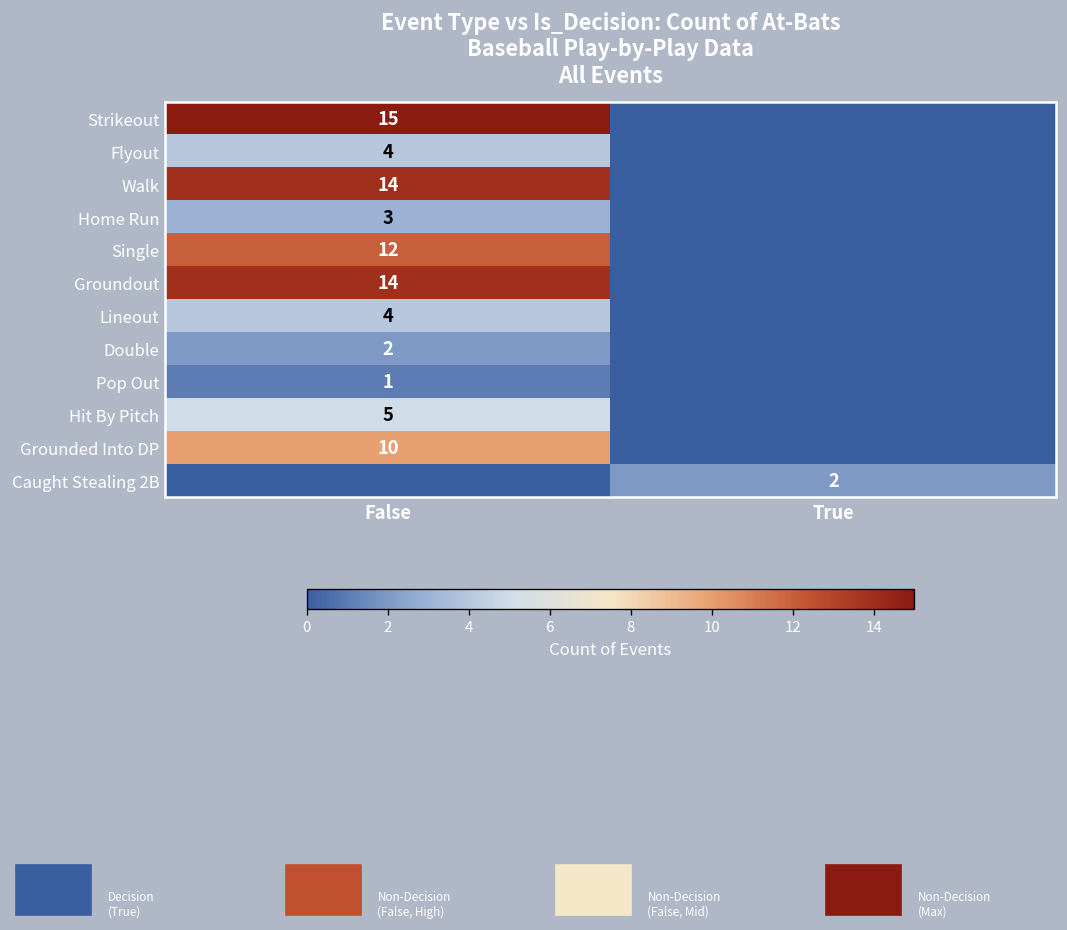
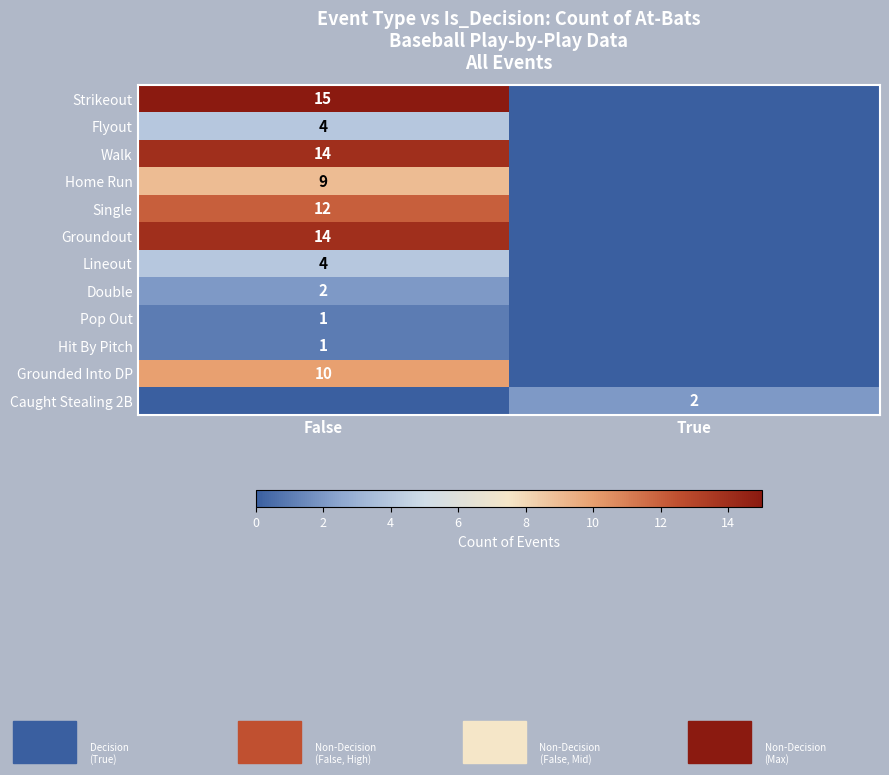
  {
    "Strikeout": {
      "False": 15
    },
    "Flyout": {
      "False": 4
    },
    "Walk": {
      "False": 14
    },
    "Home Run": {
-     "False": 3
+     "False": 9
    },
    "Single": {
      "False": 12
    },
    "Groundout": {
      "False": 14
    },
    "Lineout": {
      "False": 4
    },
    "Double": {
      "False": 2
    },
    "Pop Out": {
      "False": 1
    },
    "Hit By Pitch": {
-     "False": 5
+     "False": 1
    },
    "Grounded Into DP": {
      "False": 10
    },
    "Caught Stealing 2B": {
      "True": 2
    }
  }
